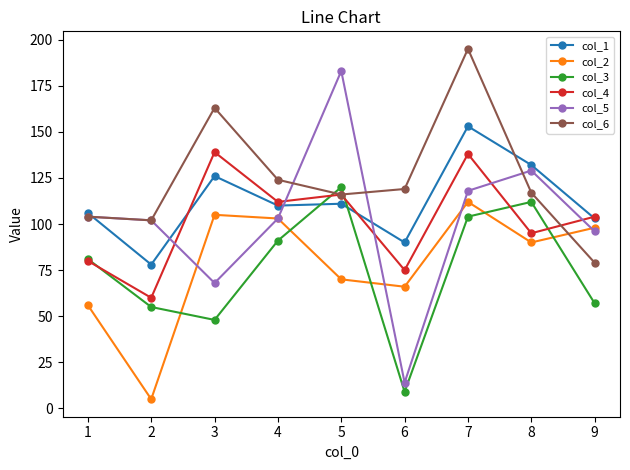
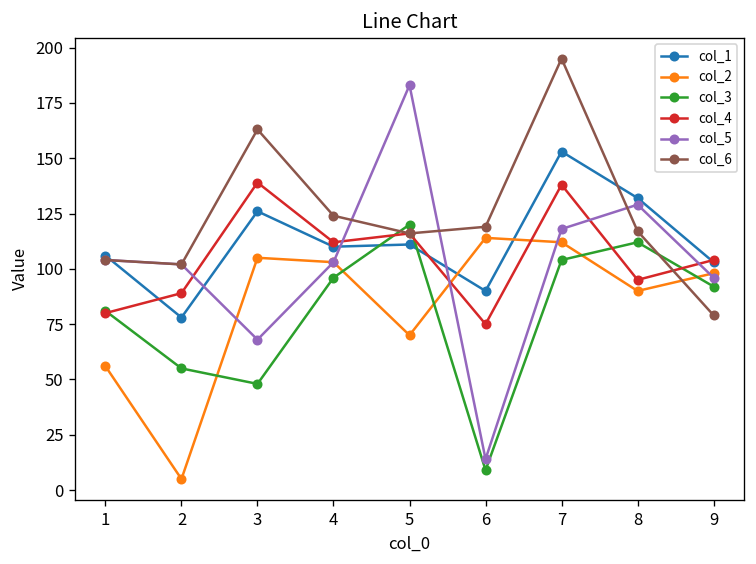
  {
    "col_1": {
      "1": 106,
      "2": 78,
      "3": 126,
      "4": 110,
      "5": 111,
      "6": 90,
      "7": 153,
      "8": 132
    },
    "col_2": {
      "1": 56,
      "2": 5,
      "3": 105,
      "5": 70,
-     "6": 66,
+     "6": 114,
      "7": 112,
      "8": 90,
      "9": 98
    },
    "col_3": {
      "2": 55,
      "3": 48,
-     "4": 91,
+     "4": 96,
      "5": 120,
      "6": 9,
      "7": 104,
      "8": 112,
-     "9": 57
+     "9": 92
    },
    "col_4": {
-     "2": 60,
+     "2": 89,
      "3": 139,
      "4": 112,
      "6": 75,
      "7": 138,
      "8": 95
    },
    "col_5": {
      "3": 68,
      "5": 183,
      "6": 14,
      "7": 118,
      "8": 129,
      "9": 96
    },
    "col_6": {
      "3": 163,
      "4": 124,
      "6": 119,
      "7": 195,
      "8": 117,
      "9": 79
    }
  }
